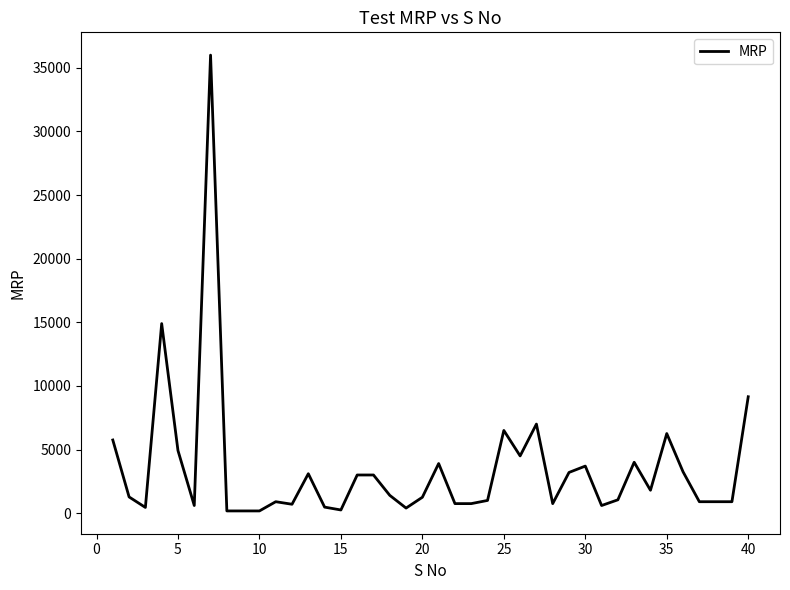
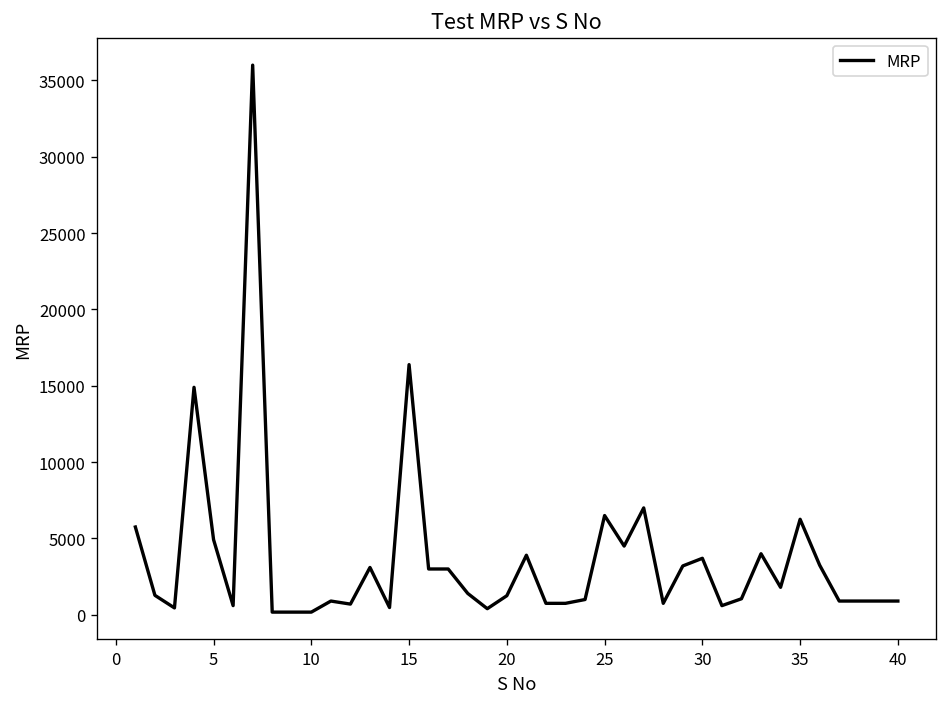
  {
    "5": 4900,
    "10": 200,
-   "15": 300,
+   "15": 16400,
    "20": 1300,
    "25": 6500,
    "30": 3700,
    "35": 6300,
-   "40": 9100
+   "40": 900
  }
